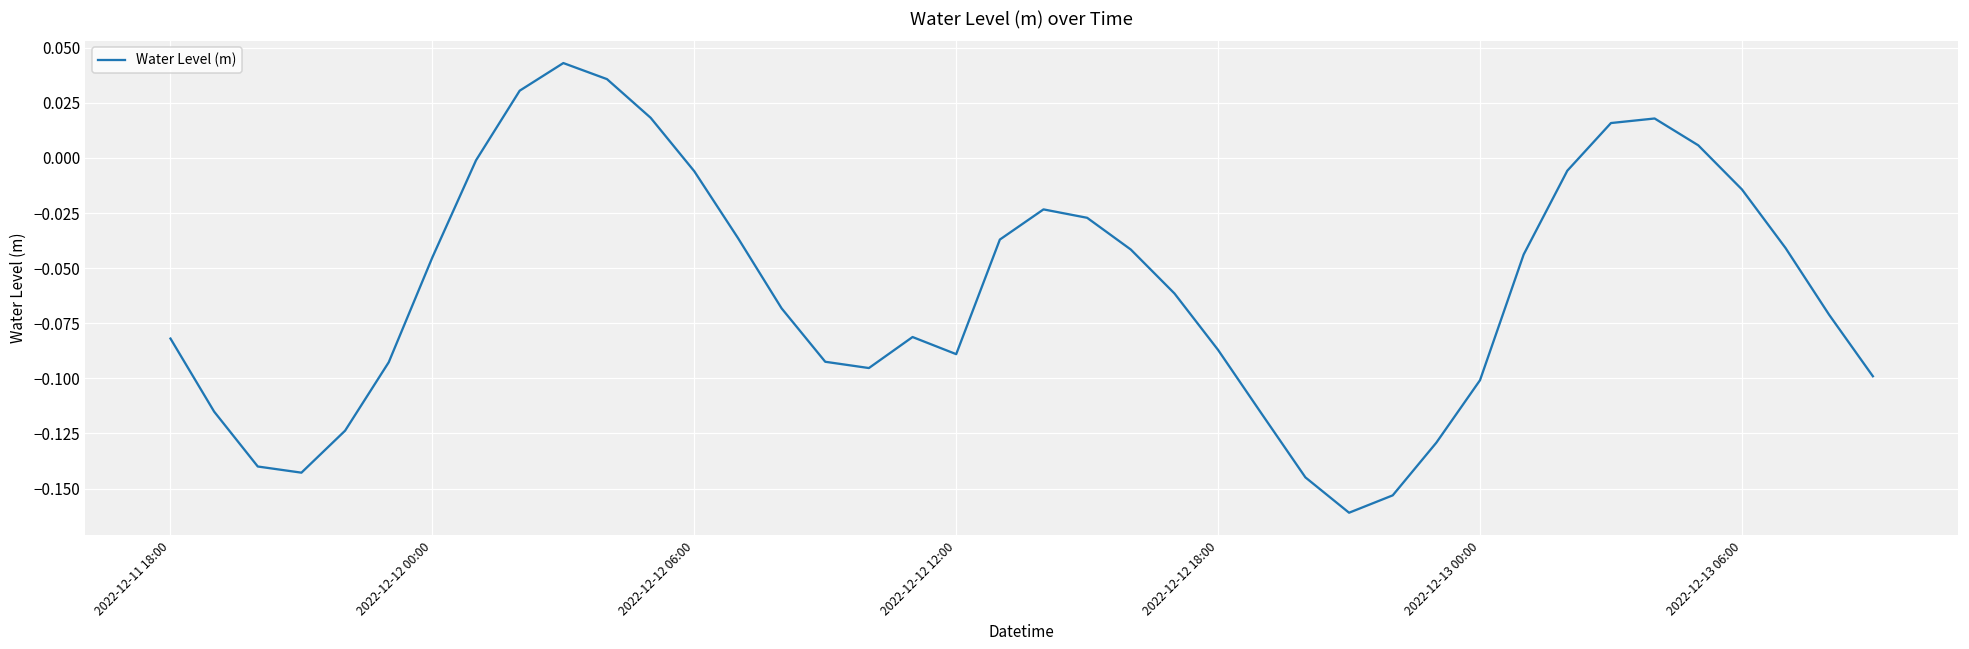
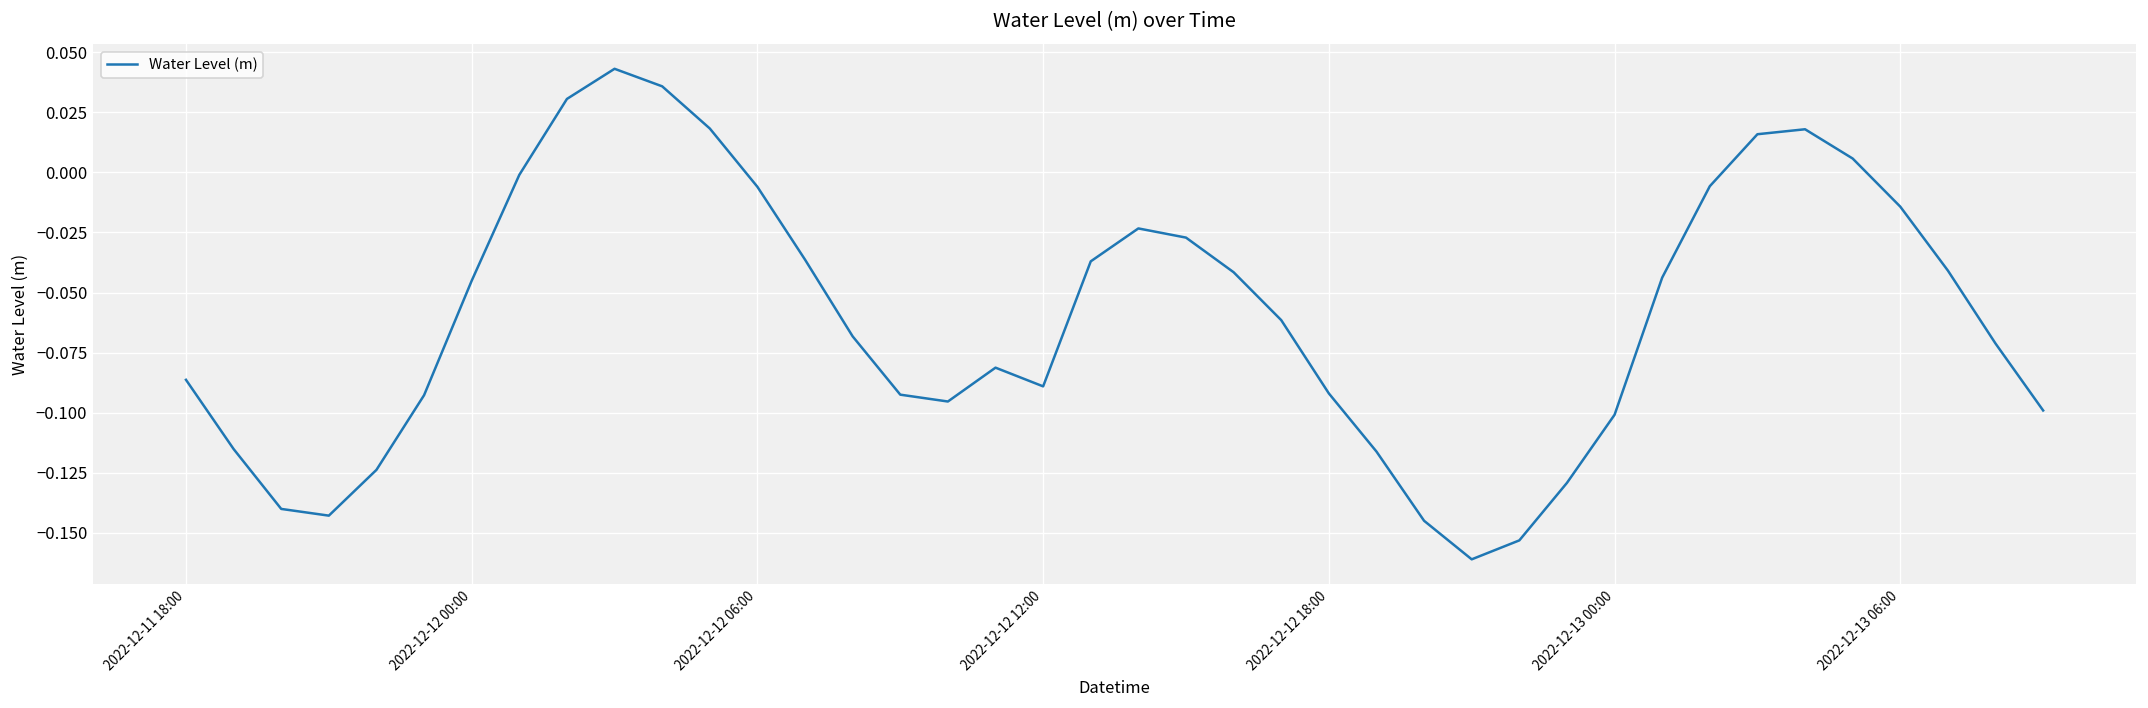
  {
-   "2022-12-11 18:00": -0.082,
+   "2022-12-11 18:00": -0.086,
    "2022-12-12 00:00": -0.045,
    "2022-12-12 06:00": -0.006,
    "2022-12-12 12:00": -0.089,
-   "2022-12-12 18:00": -0.087,
+   "2022-12-12 18:00": -0.092,
    "2022-12-13 00:00": -0.101,
    "2022-12-13 06:00": -0.014
  }
